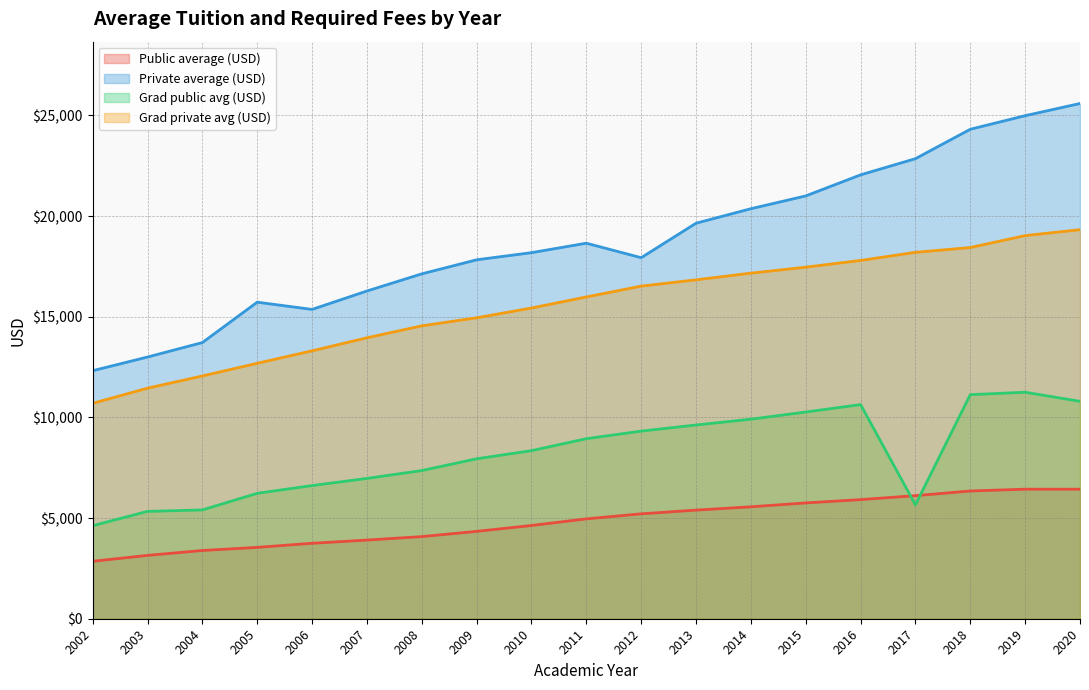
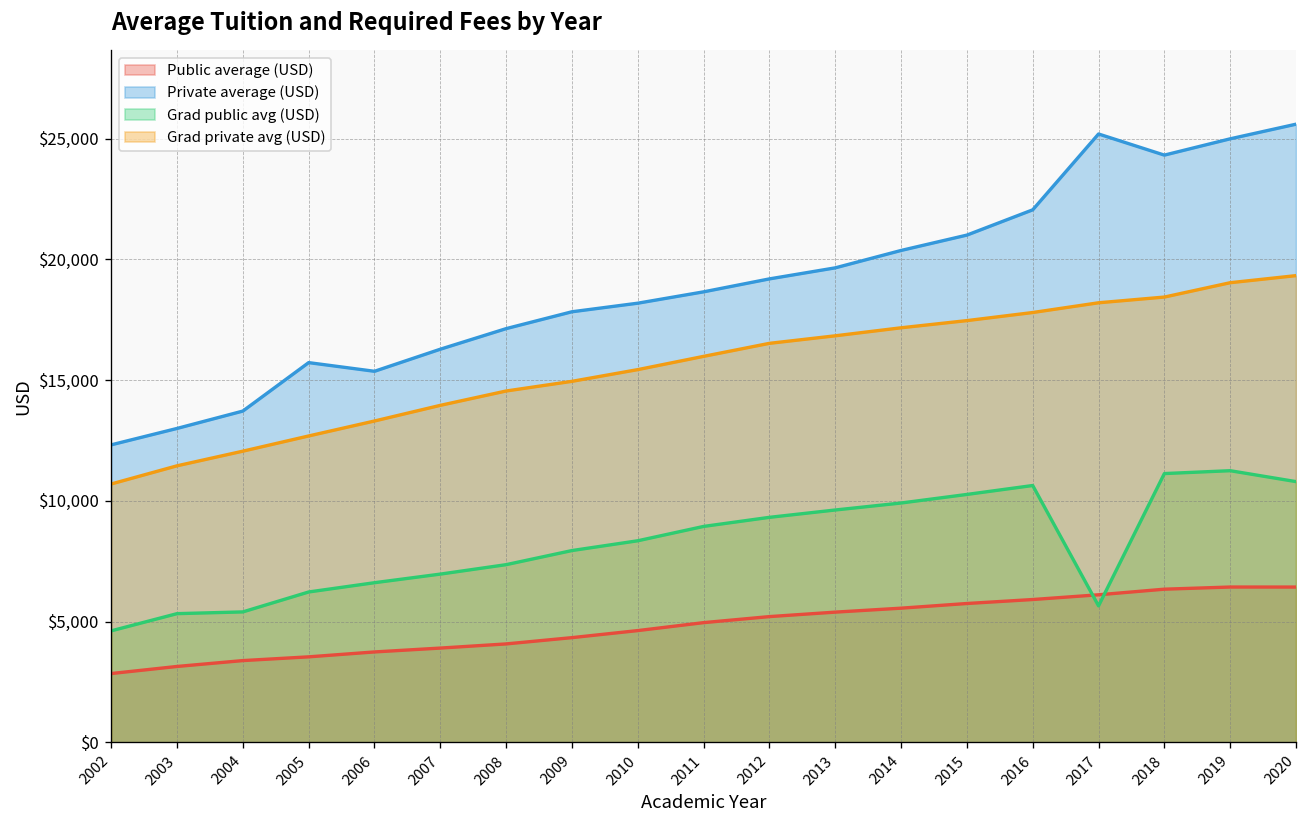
  {
    "Private average (USD)": {
      "2002": "$12,300",
      "2003": "$13,000",
      "2004": "$13,700",
      "2005": "$15,700",
      "2006": "$15,400",
      "2007": "$16,300",
      "2008": "$17,100",
      "2009": "$17,800",
      "2010": "$18,200",
      "2011": "$18,700",
-     "2012": "$17,900",
+     "2012": "$19,200",
      "2013": "$19,600",
      "2014": "$20,400",
      "2015": "$21,000",
      "2016": "$22,100",
-     "2017": "$22,900",
+     "2017": "$25,200",
      "2018": "$24,300",
      "2019": "$25,000",
      "2020": "$25,600"
    },
    "Grad public avg (USD)": {
      "2002": "$4,600",
      "2003": "$5,300",
      "2004": "$5,400",
      "2005": "$6,200",
      "2006": "$6,600",
      "2007": "$7,000",
      "2008": "$7,400",
      "2009": "$7,900",
      "2010": "$8,400",
      "2011": "$8,900",
      "2012": "$9,300",
      "2013": "$9,600",
      "2014": "$9,900",
      "2015": "$10,300",
      "2016": "$10,600",
      "2017": "$5,700",
      "2018": "$11,100",
      "2019": "$11,300",
      "2020": "$10,800"
    }
  }
